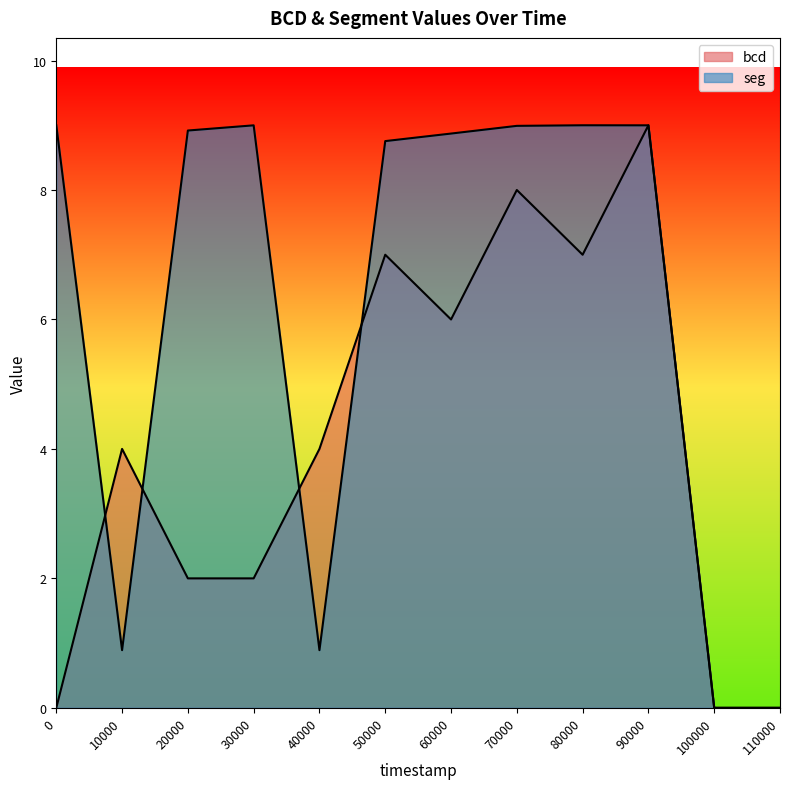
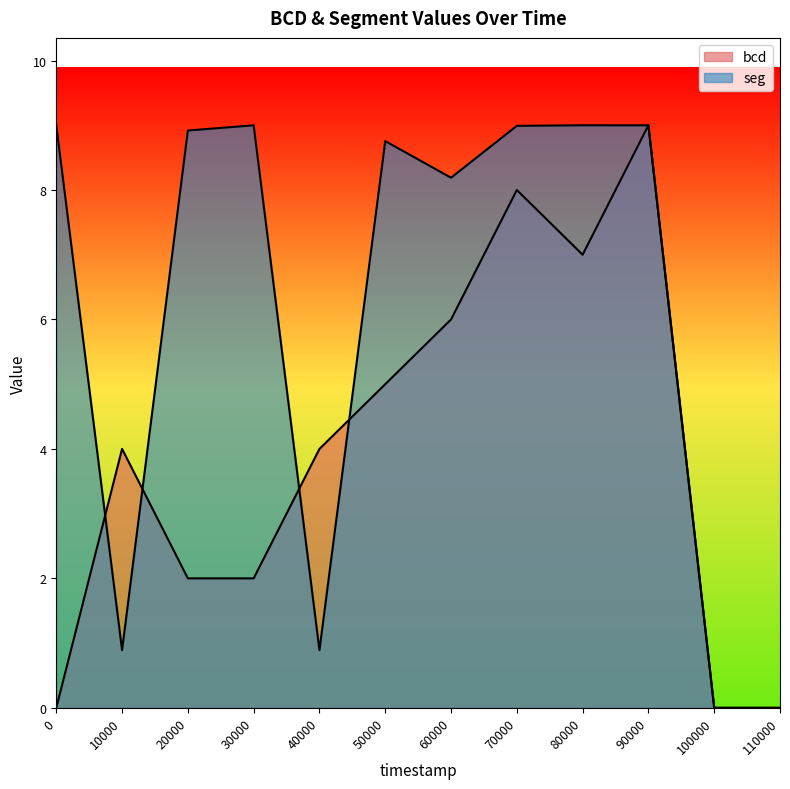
  {
    "bcd": {
      "0": 0,
      "10000": 4,
      "20000": 2,
      "30000": 2,
      "40000": 4,
-     "50000": 7,
+     "50000": 5,
      "60000": 6,
      "70000": 8,
      "80000": 7
    },
    "seg": {
      "0": 9.0,
      "10000": 0.9,
      "20000": 8.9,
      "30000": 9.0,
      "40000": 0.9,
      "50000": 8.8,
-     "60000": 8.9,
+     "60000": 8.2,
      "70000": 9.0,
      "80000": 9.0
    }
  }
